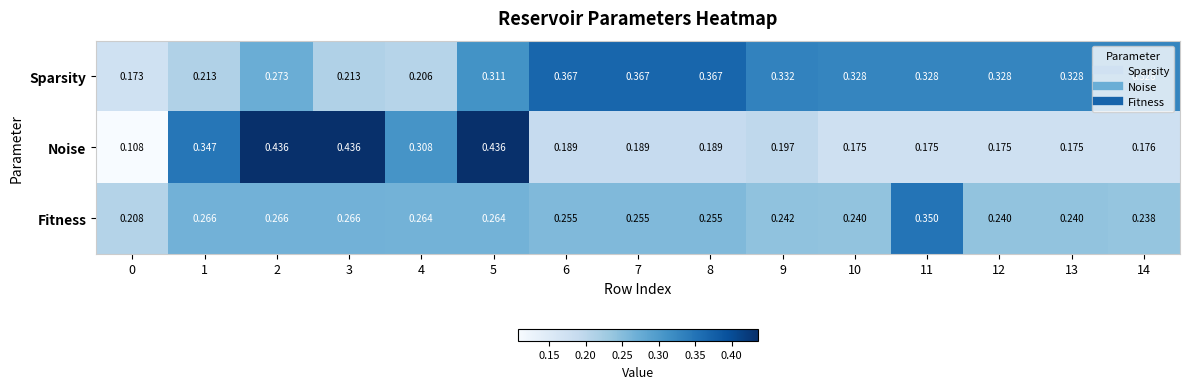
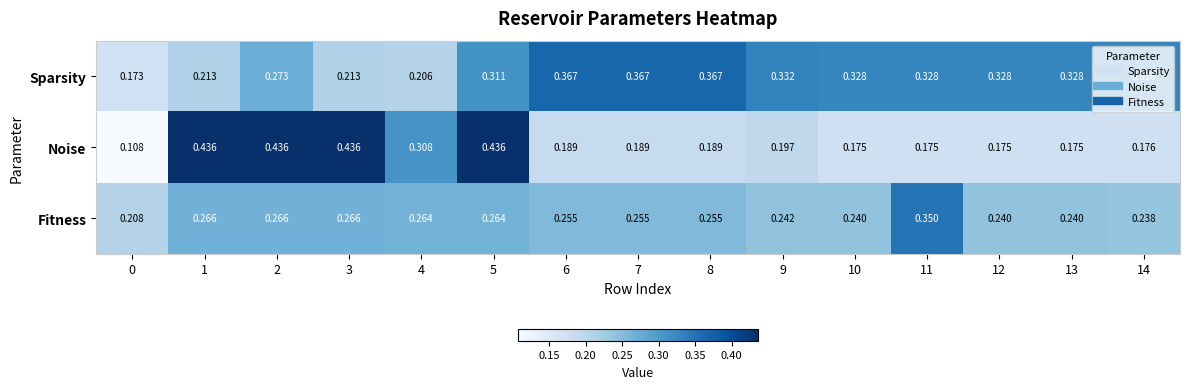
  {
    "Sparsity": {
      "0": 0.173,
      "1": 0.213,
      "2": 0.273,
      "3": 0.213,
      "4": 0.206,
      "5": 0.311,
      "6": 0.367,
      "7": 0.367,
      "8": 0.367,
      "9": 0.332,
      "10": 0.328,
      "11": 0.328,
      "12": 0.328,
      "13": 0.328
    },
    "Noise": {
      "0": 0.108,
-     "1": 0.347,
+     "1": 0.436,
      "2": 0.436,
      "3": 0.436,
      "4": 0.308,
      "5": 0.436,
      "6": 0.189,
      "7": 0.189,
      "8": 0.189,
      "9": 0.197,
      "10": 0.175,
      "11": 0.175,
      "12": 0.175,
      "13": 0.175,
      "14": 0.176
    },
    "Fitness": {
      "0": 0.208,
      "1": 0.266,
      "2": 0.266,
      "3": 0.266,
      "4": 0.264,
      "5": 0.264,
      "6": 0.255,
      "7": 0.255,
      "8": 0.255,
      "9": 0.242,
      "10": 0.240,
      "11": 0.350,
      "12": 0.240,
      "13": 0.240,
      "14": 0.238
    }
  }
